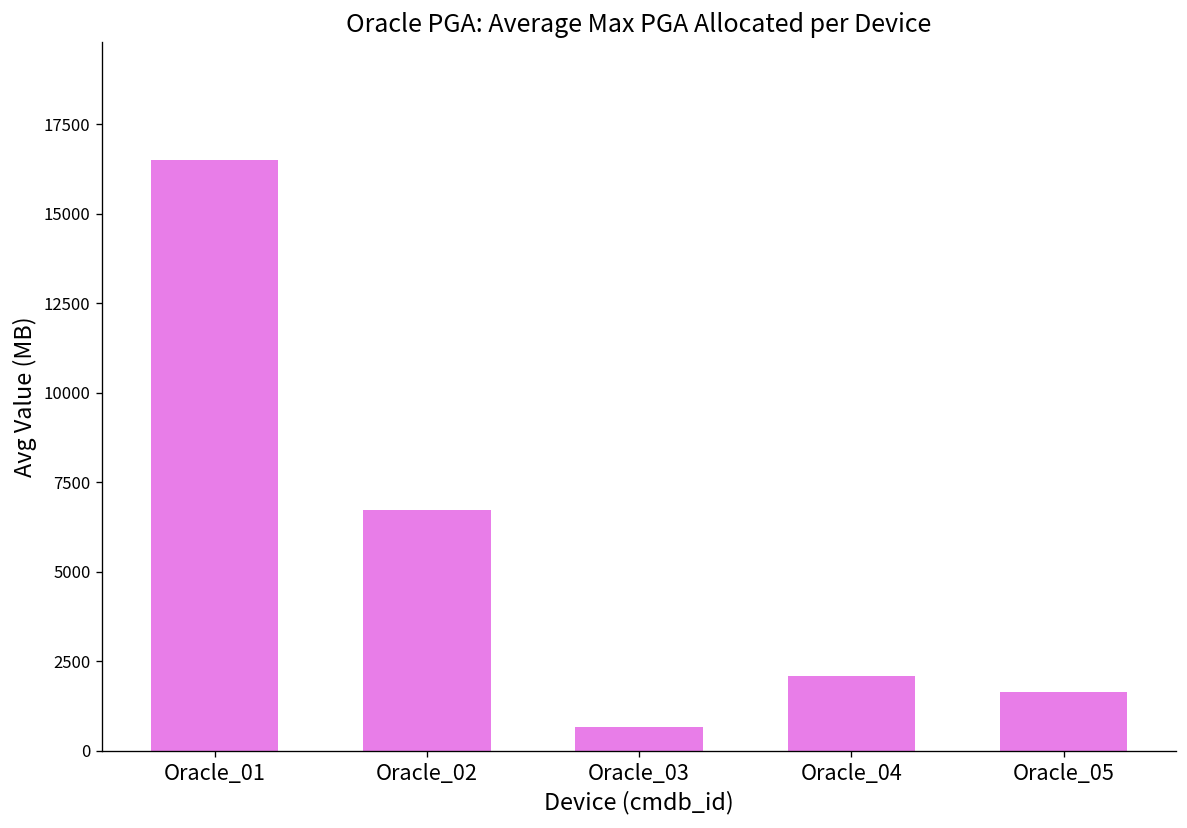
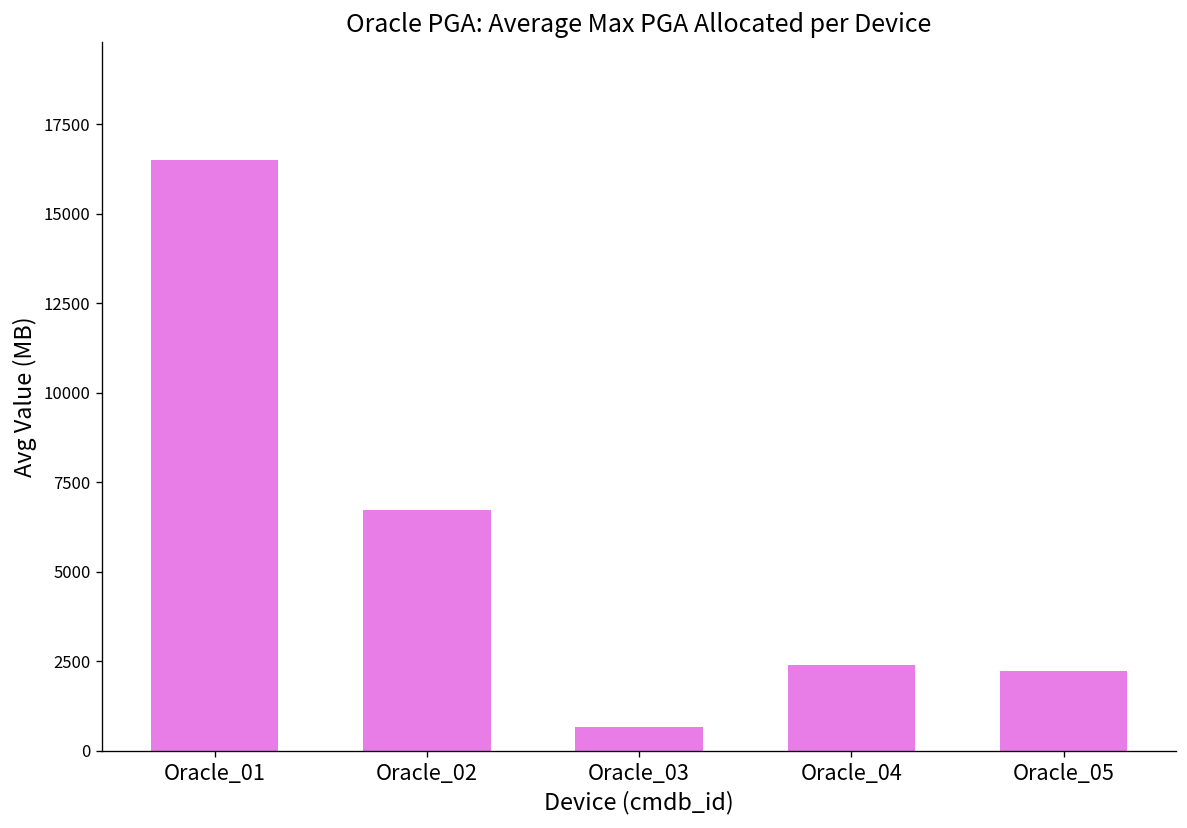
  {
    "Oracle_01": 16500,
    "Oracle_02": 6700,
    "Oracle_03": 700,
-   "Oracle_04": 2100,
-   "Oracle_05": 1700
+   "Oracle_04": 2400,
+   "Oracle_05": 2200
  }
